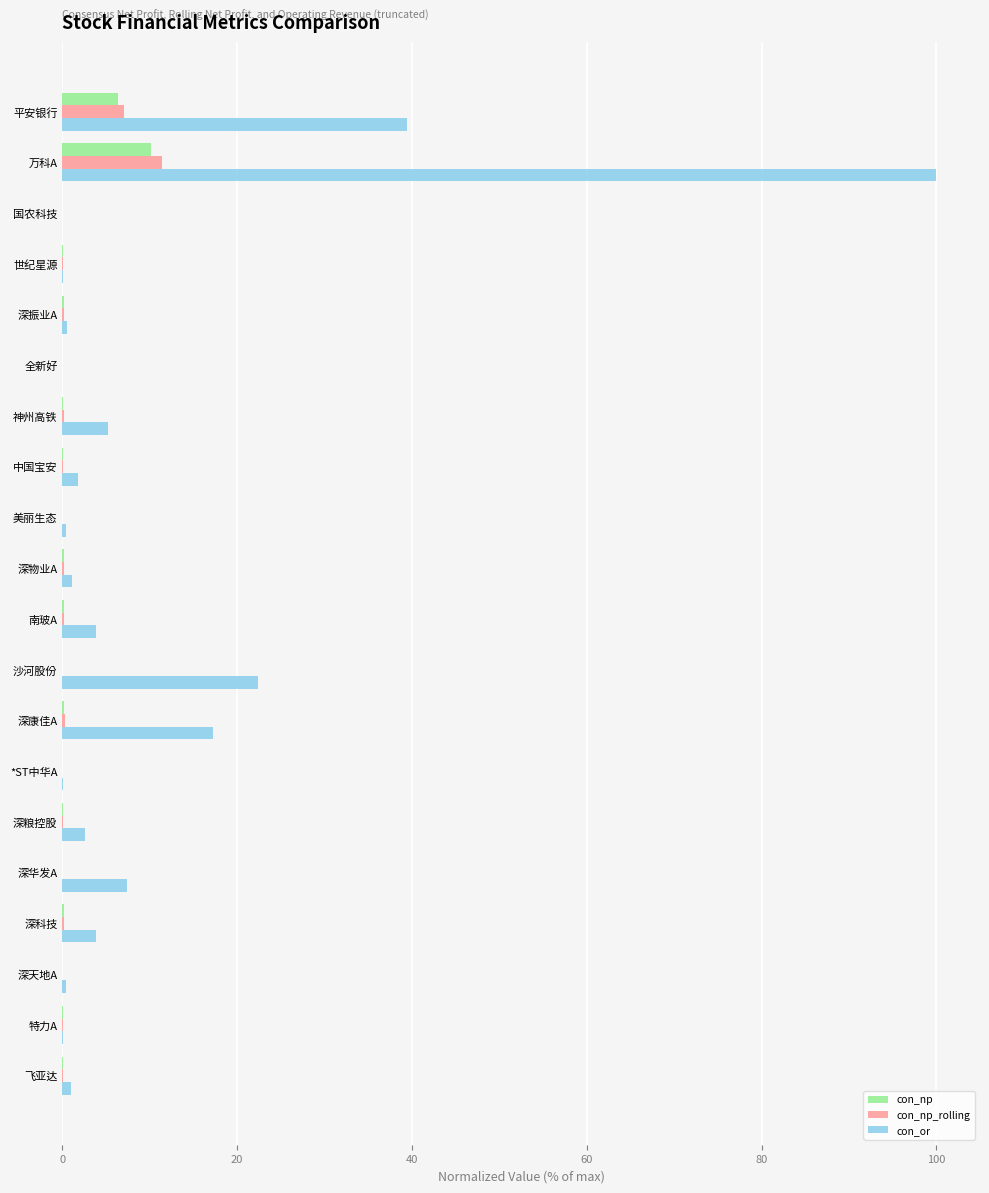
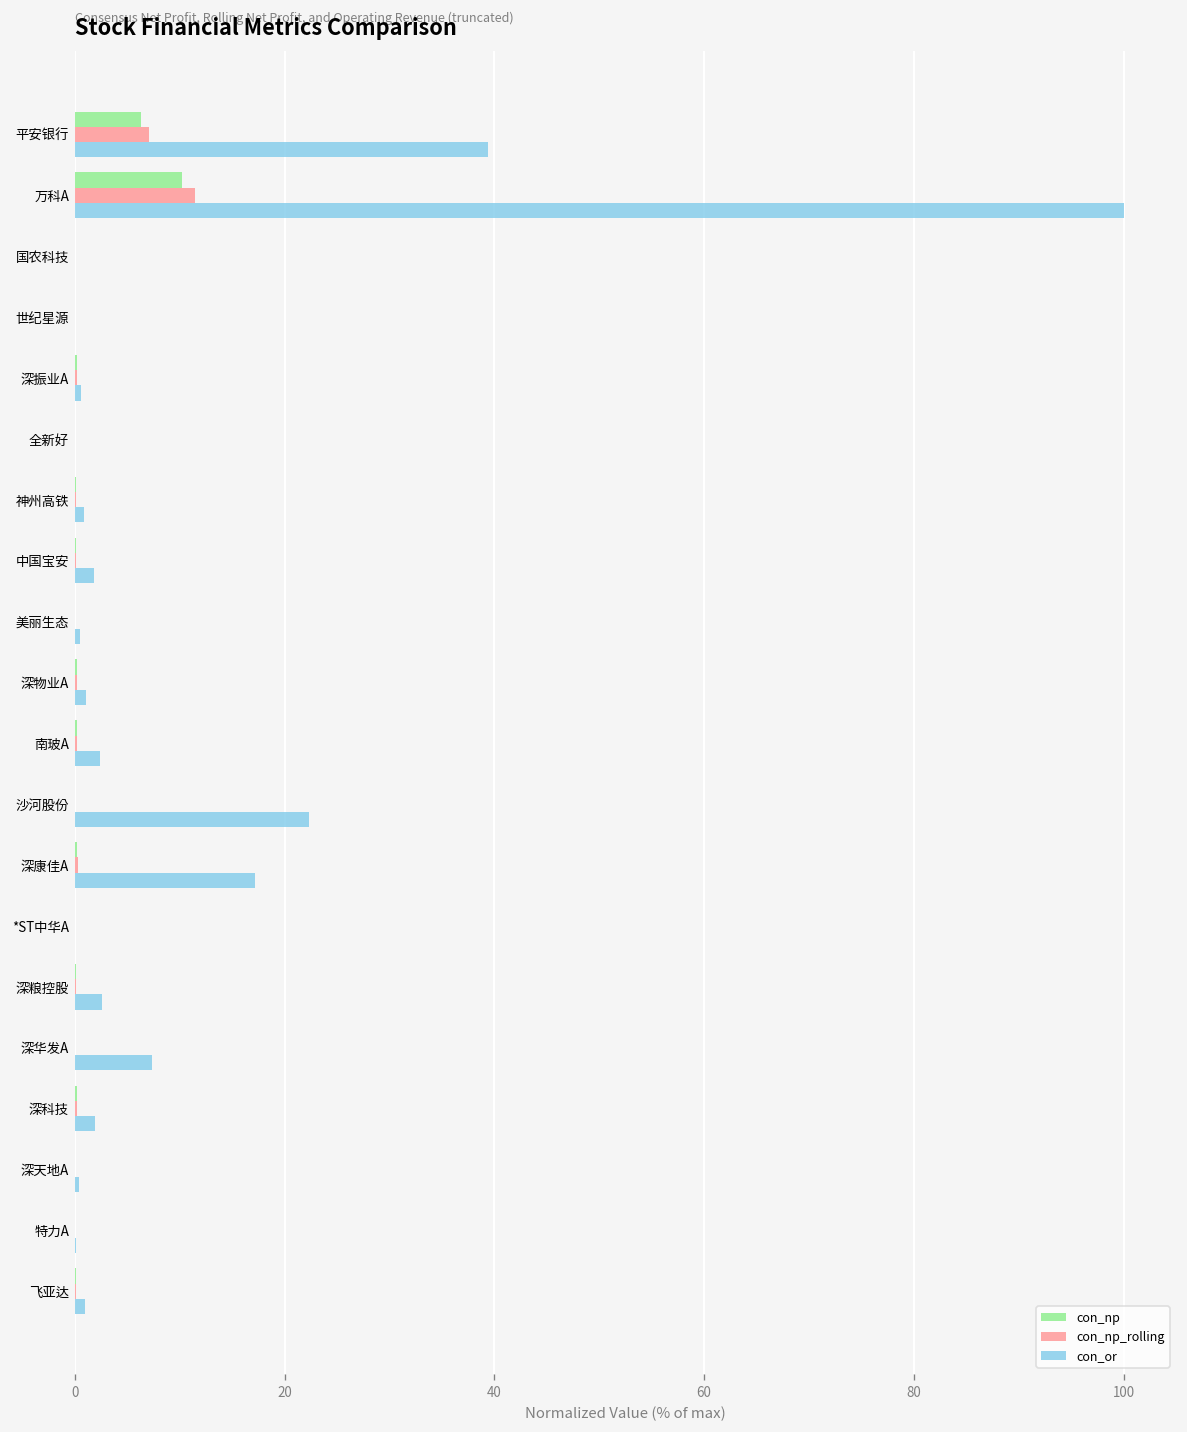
  {
    "con_np": {
      "平安银行": 6,
      "万科A": 10,
      "全新好": 0,
      "*ST中华A": 0,
      "深天地A": 0
    },
    "con_np_rolling": {
      "平安银行": 7,
      "万科A": 11,
      "全新好": 0,
      "*ST中华A": 0,
      "深天地A": 0
    },
    "con_or": {
      "平安银行": 39,
      "万科A": 100,
      "深振业A": 1,
-     "神州高铁": 5,
+     "神州高铁": 1,
      "中国宝安": 2,
      "美丽生态": 0,
      "深物业A": 1,
-     "南玻A": 4,
+     "南玻A": 2,
      "沙河股份": 22,
      "深康佳A": 17,
      "深粮控股": 3,
      "深华发A": 7,
-     "深科技": 4,
+     "深科技": 2,
      "深天地A": 0,
      "飞亚达": 1
    }
  }
